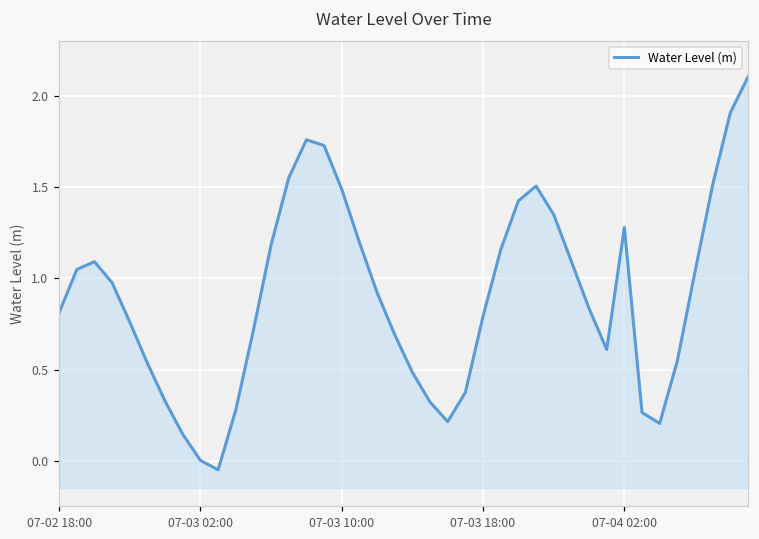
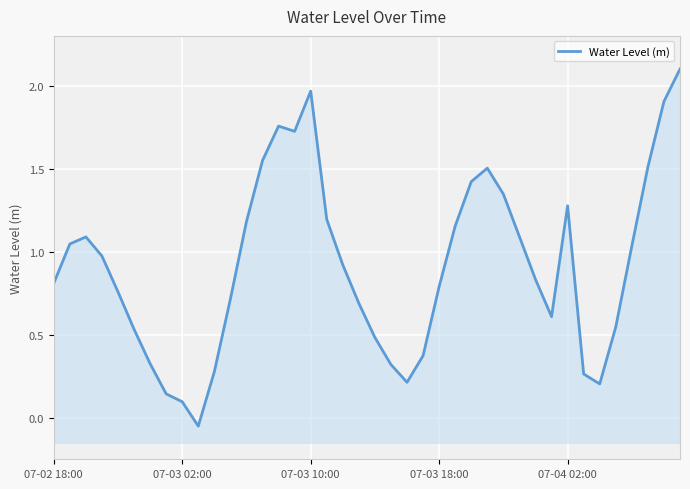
  {
    "07-02 18:00": 0.81,
-   "07-03 02:00": 0.00,
-   "07-03 10:00": 1.49,
+   "07-03 02:00": 0.10,
+   "07-03 10:00": 1.97,
    "07-03 18:00": 0.79,
    "07-04 02:00": 1.28
  }
